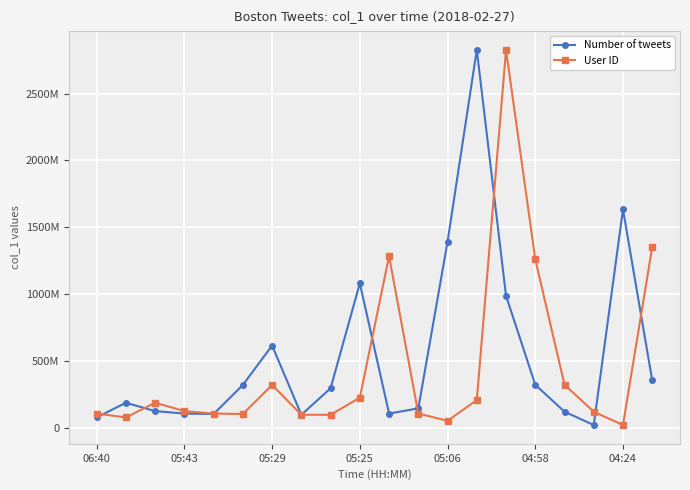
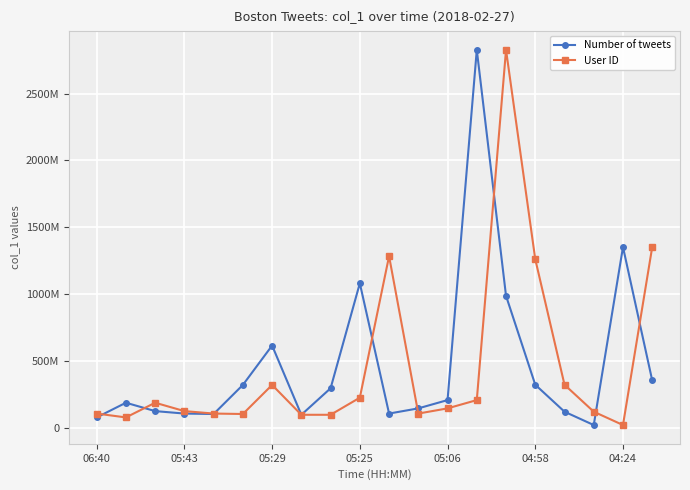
  {
    "Number of tweets": {
      "06:40": 80000000,
      "05:29": 620000000,
      "05:25": 1080000000,
-     "05:06": 1390000000,
+     "05:06": 210000000,
      "04:58": 320000000,
-     "04:24": 1630000000
+     "04:24": 1350000000
    },
    "User ID": {
      "06:40": 110000000,
      "05:29": 320000000,
      "05:25": 230000000,
-     "05:06": 50000000,
+     "05:06": 150000000,
      "04:58": 1260000000,
      "04:24": 20000000
    }
  }
